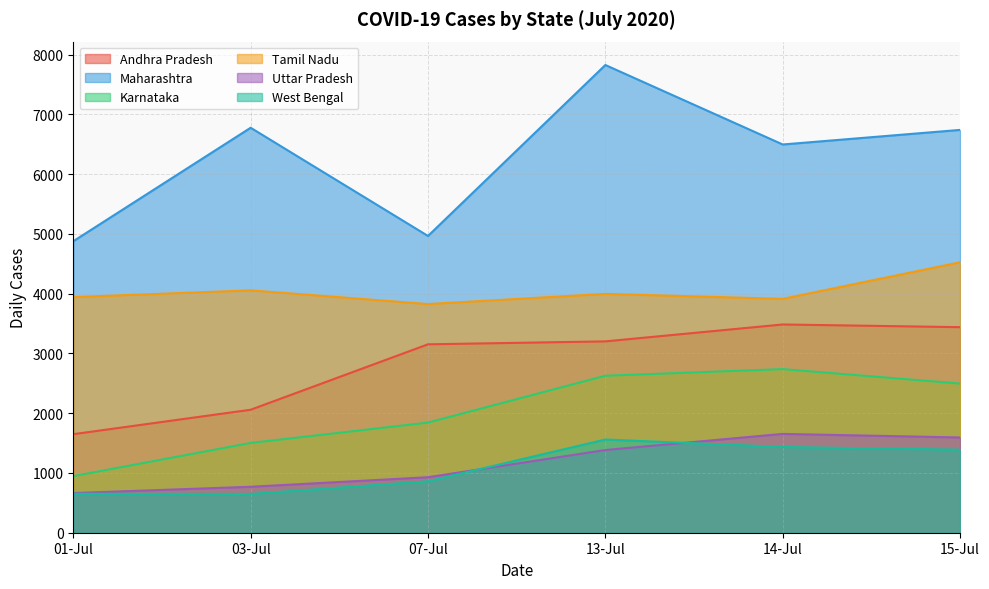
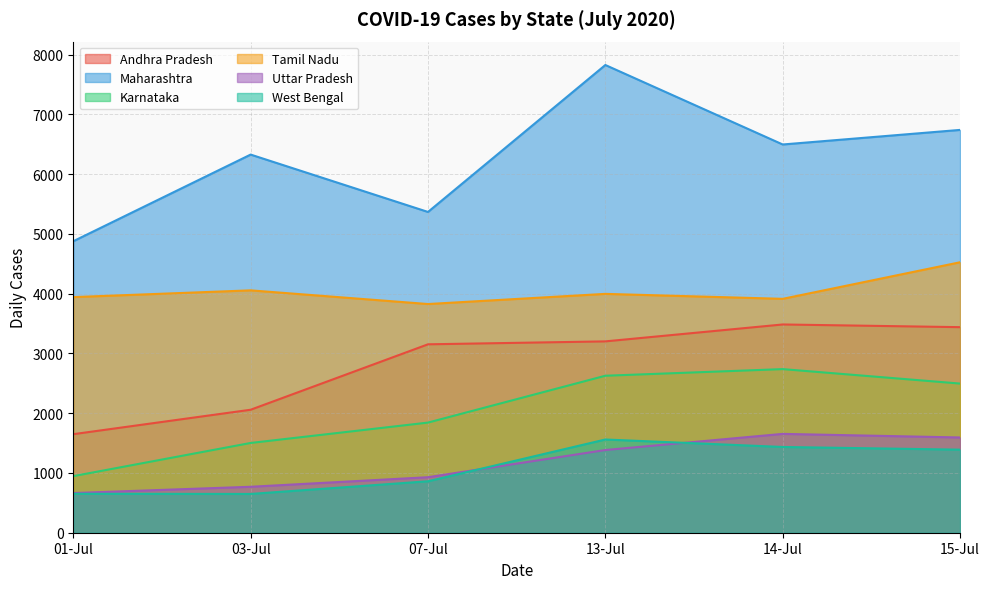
  {
    "Andhra Pradesh": {
      "01-Jul": 1600,
      "03-Jul": 2100,
      "07-Jul": 3200,
      "13-Jul": 3200,
      "14-Jul": 3500,
      "15-Jul": 3400
    },
    "Maharashtra": {
      "01-Jul": 4900,
-     "03-Jul": 6800,
-     "07-Jul": 5000,
+     "03-Jul": 6300,
+     "07-Jul": 5400,
      "13-Jul": 7800,
      "14-Jul": 6500,
      "15-Jul": 6700
    },
    "Tamil Nadu": {
      "01-Jul": 3900,
      "03-Jul": 4100,
      "07-Jul": 3800,
      "13-Jul": 4000,
      "14-Jul": 3900,
      "15-Jul": 4500
    },
    "Uttar Pradesh": {
      "03-Jul": 800,
      "07-Jul": 900,
      "13-Jul": 1400,
      "14-Jul": 1700,
      "15-Jul": 1600
    }
  }
